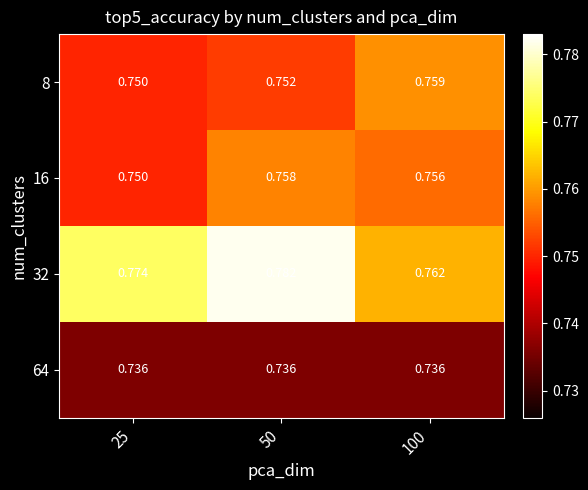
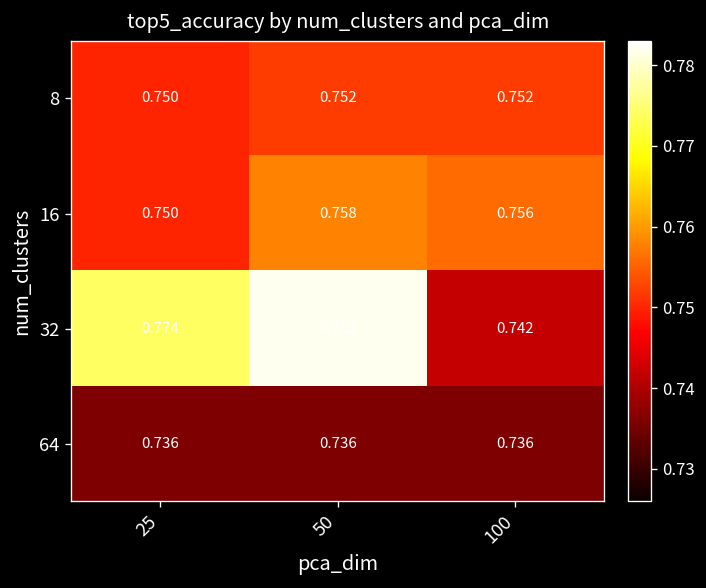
  {
    "8": {
      "25": 0.750,
      "50": 0.752,
-     "100": 0.759
+     "100": 0.752
    },
    "16": {
      "25": 0.750,
      "50": 0.758,
      "100": 0.756
    },
    "32": {
      "25": 0.774,
-     "100": 0.762
+     "100": 0.742
    },
    "64": {
      "25": 0.736,
      "50": 0.736,
      "100": 0.736
    }
  }
